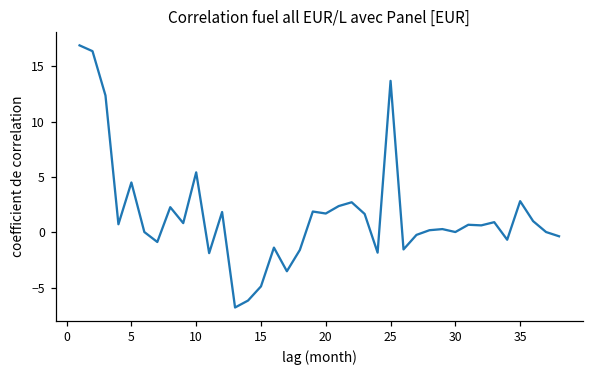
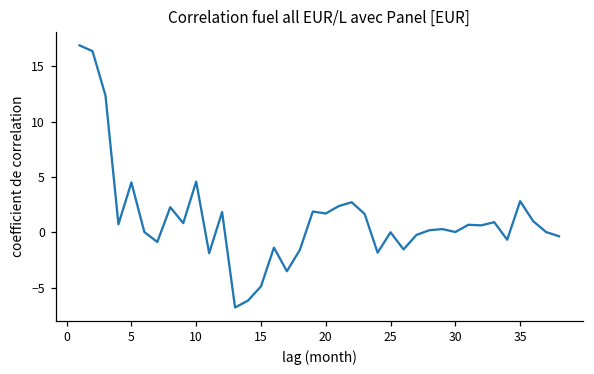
  {
    "5": 4.5,
-   "10": 5.4,
+   "10": 4.6,
    "15": -4.9,
    "20": 1.7,
-   "25": 13.7,
+   "25": 0.0,
    "30": 0.0,
    "35": 2.8
  }
